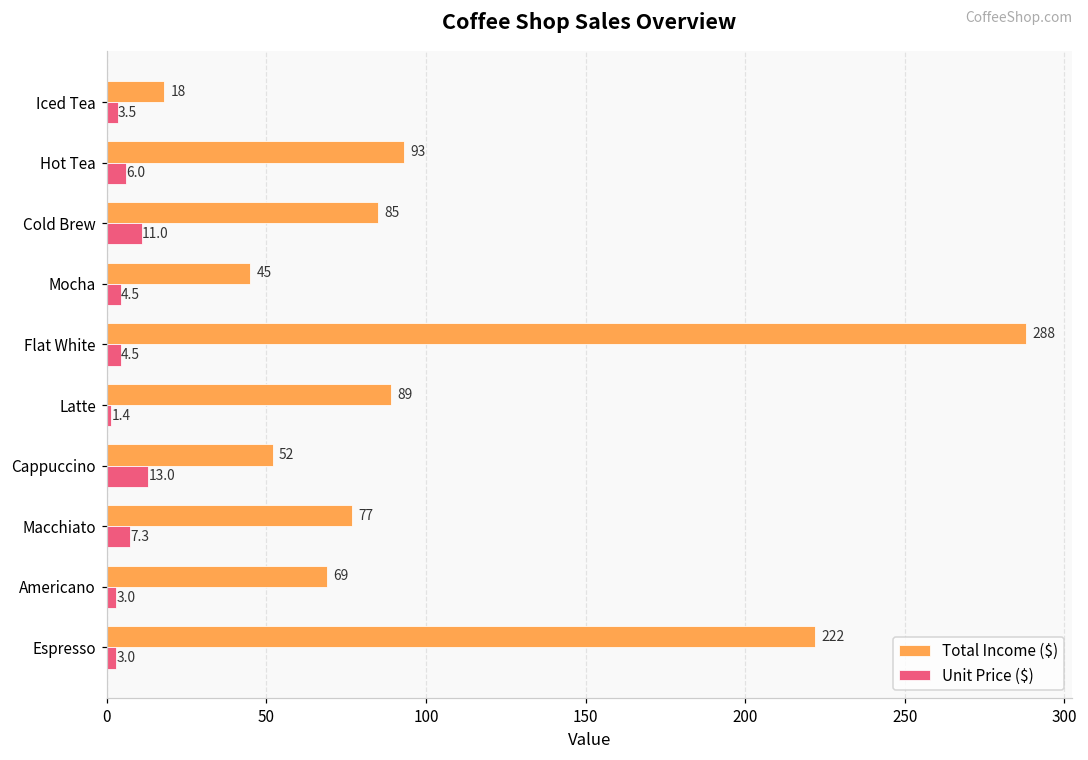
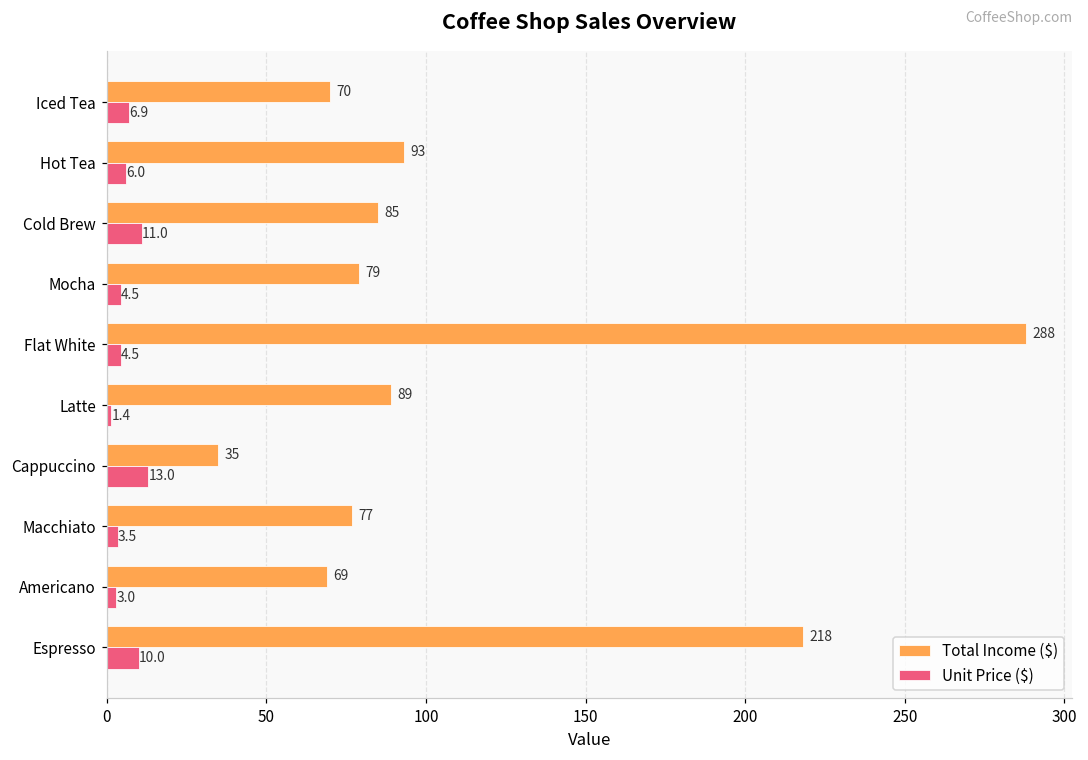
  {
    "Total Income ($)": {
-     "Iced Tea": 18,
+     "Iced Tea": 70,
      "Hot Tea": 93,
      "Cold Brew": 85,
-     "Mocha": 45,
+     "Mocha": 79,
      "Flat White": 288,
      "Latte": 89,
-     "Cappuccino": 52,
+     "Cappuccino": 35,
      "Macchiato": 77,
      "Americano": 69,
-     "Espresso": 222
+     "Espresso": 218
    },
    "Unit Price ($)": {
-     "Iced Tea": 3.5,
+     "Iced Tea": 6.9,
      "Hot Tea": 6.0,
      "Cold Brew": 11.0,
      "Mocha": 4.5,
      "Flat White": 4.5,
      "Latte": 1.4,
      "Cappuccino": 13.0,
-     "Macchiato": 7.3,
+     "Macchiato": 3.5,
      "Americano": 3.0,
-     "Espresso": 3.0
+     "Espresso": 10.0
    }
  }
